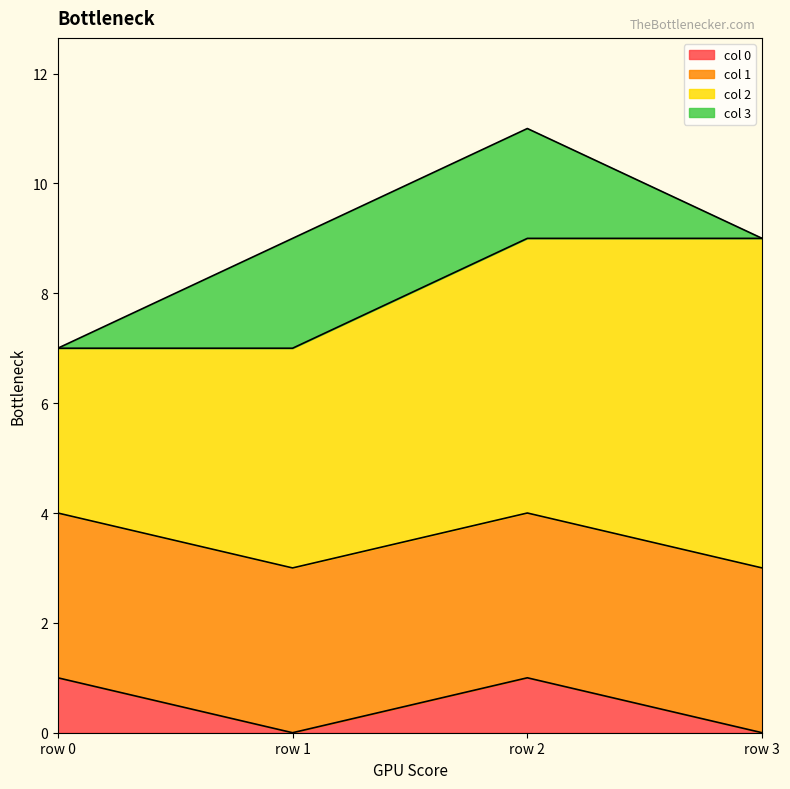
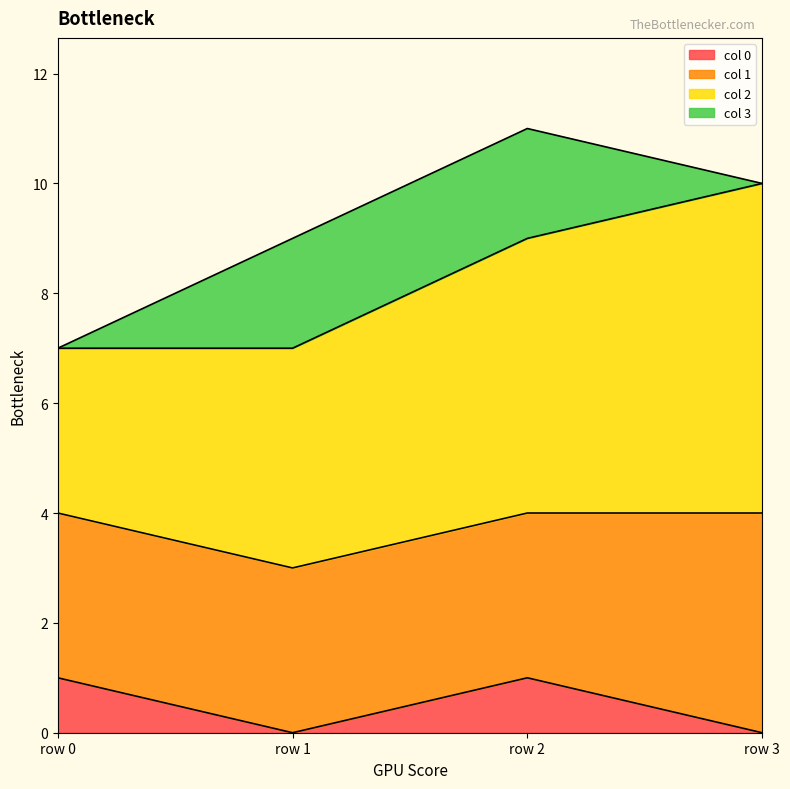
  {
    "col 0": {
      "row 0": 1,
      "row 1": 0,
      "row 2": 1,
      "row 3": 0
    },
    "col 1": {
      "row 0": 4,
      "row 1": 3,
      "row 2": 4,
-     "row 3": 3
+     "row 3": 4
    },
    "col 2": {
      "row 1": 4,
      "row 2": 5
    },
    "col 3": {
      "row 1": 2,
      "row 2": 2
    }
  }
